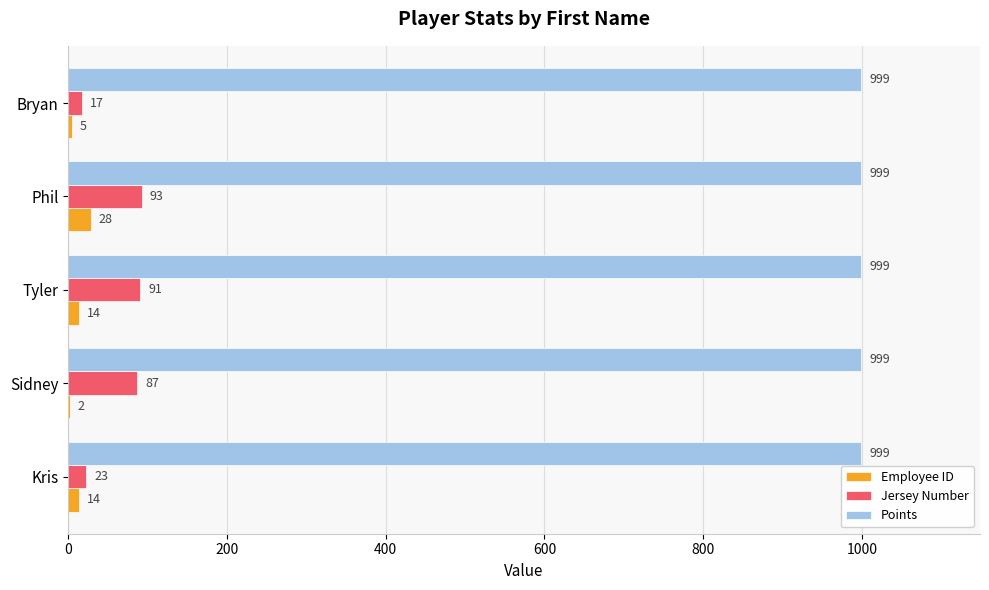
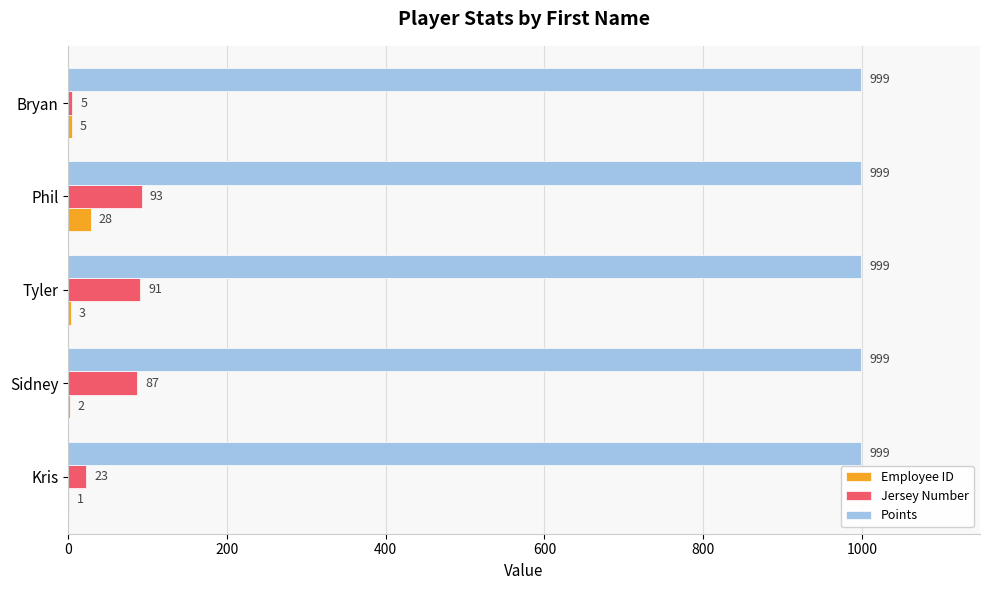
  {
    "Employee ID": {
      "Bryan": 5,
      "Phil": 28,
-     "Tyler": 14,
+     "Tyler": 3,
      "Sidney": 2,
-     "Kris": 14
+     "Kris": 1
    },
    "Jersey Number": {
-     "Bryan": 17,
+     "Bryan": 5,
      "Phil": 93,
      "Tyler": 91,
      "Sidney": 87,
      "Kris": 23
    },
    "Points": {
      "Bryan": 999,
      "Phil": 999,
      "Tyler": 999,
      "Sidney": 999,
      "Kris": 999
    }
  }
